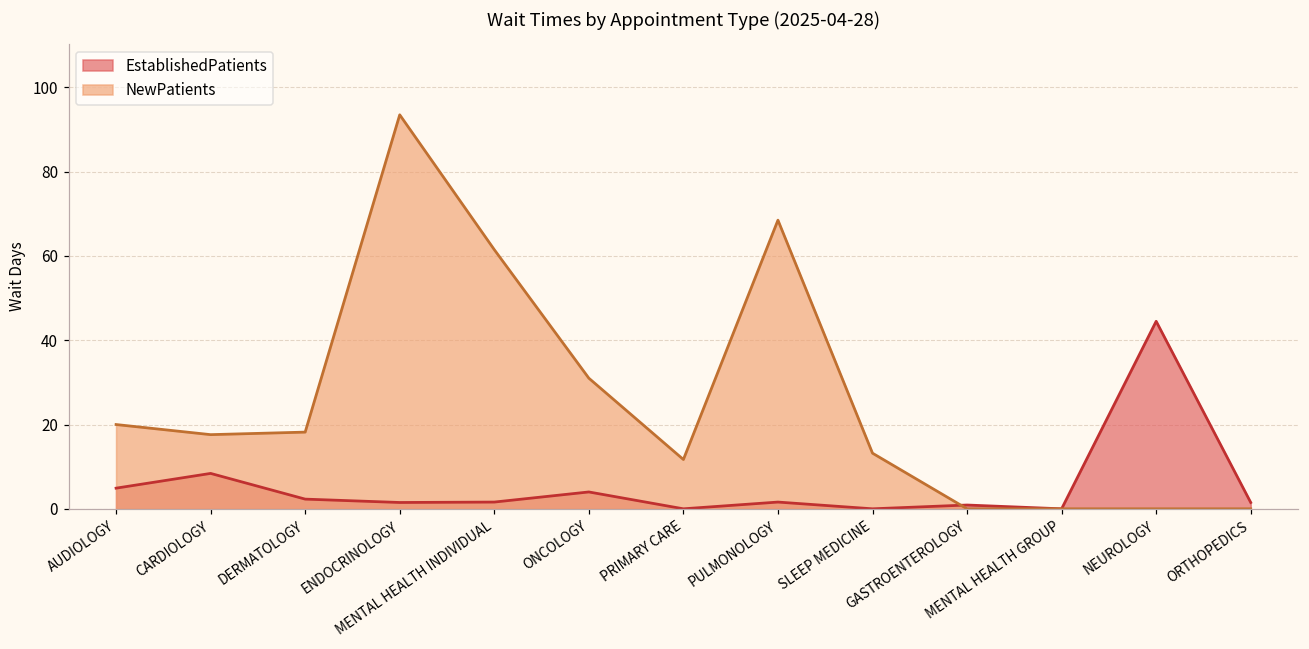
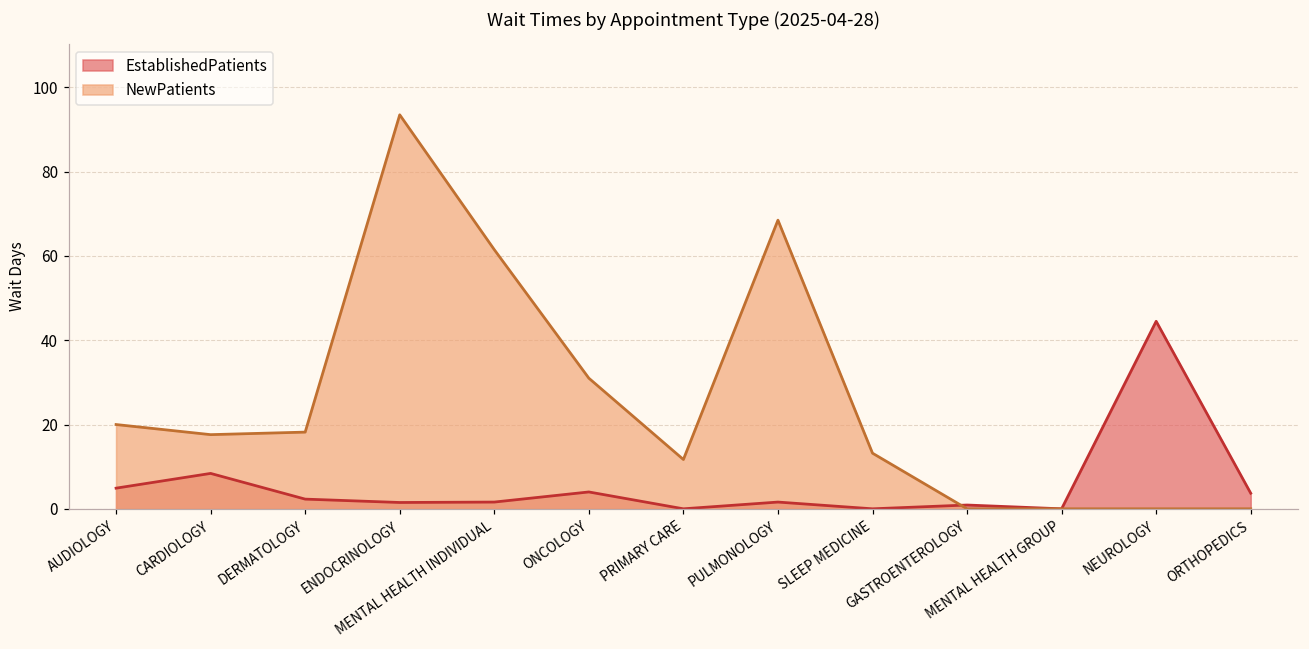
  {
    "EstablishedPatients": {
      "AUDIOLOGY": 5,
      "CARDIOLOGY": 8,
      "DERMATOLOGY": 2,
      "ENDOCRINOLOGY": 2,
      "MENTAL HEALTH INDIVIDUAL": 2,
      "ONCOLOGY": 4,
      "PRIMARY CARE": 0,
      "PULMONOLOGY": 2,
      "SLEEP MEDICINE": 0,
      "GASTROENTEROLOGY": 1,
      "NEUROLOGY": 45,
-     "ORTHOPEDICS": 2
+     "ORTHOPEDICS": 4
    },
    "NewPatients": {
      "AUDIOLOGY": 20,
      "CARDIOLOGY": 18,
      "DERMATOLOGY": 18,
      "ENDOCRINOLOGY": 94,
      "MENTAL HEALTH INDIVIDUAL": 62,
      "ONCOLOGY": 31,
      "PRIMARY CARE": 12,
      "PULMONOLOGY": 69,
      "SLEEP MEDICINE": 13,
      "GASTROENTEROLOGY": 0,
      "NEUROLOGY": 0,
      "ORTHOPEDICS": 0
    }
  }
